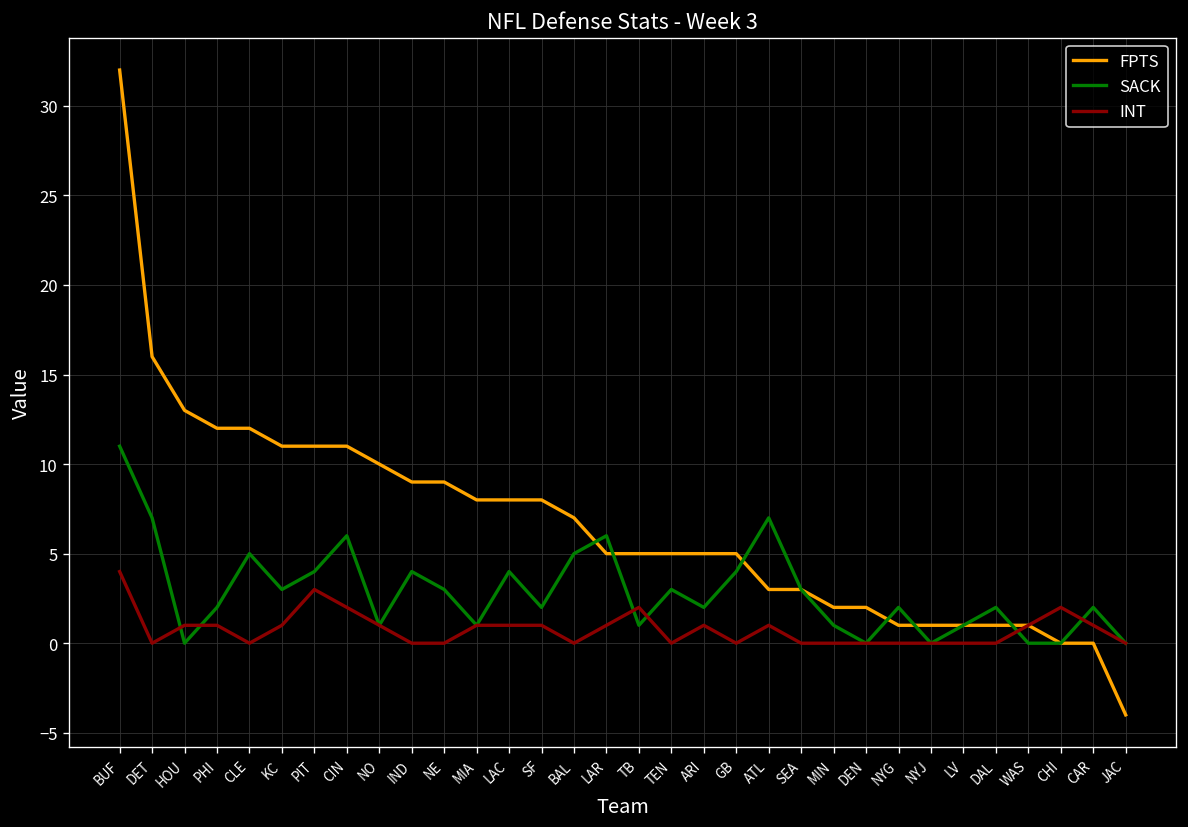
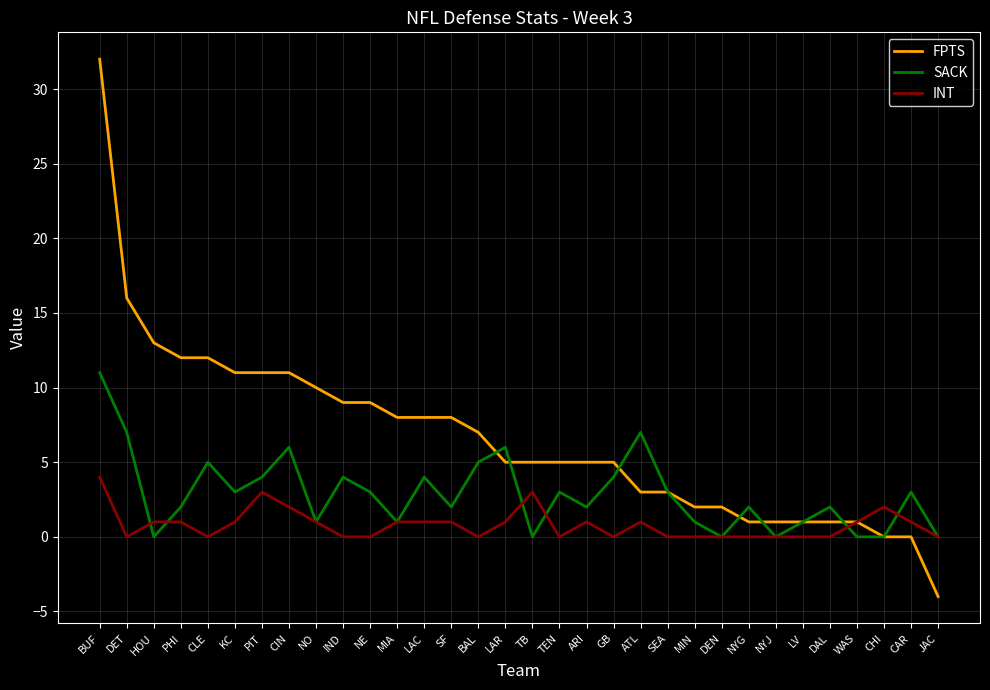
  {
    "FPTS": {
      "BUF": 32,
      "DET": 16,
      "HOU": 13,
      "PHI": 12,
      "CLE": 12,
      "KC": 11,
      "PIT": 11,
      "CIN": 11,
      "NO": 10,
      "IND": 9,
      "NE": 9,
      "MIA": 8,
      "LAC": 8,
      "SF": 8,
      "BAL": 7,
      "LAR": 5,
      "TB": 5,
      "TEN": 5,
      "ARI": 5,
      "GB": 5,
      "ATL": 3,
      "MIN": 2,
      "DEN": 2,
      "NYG": 1,
      "NYJ": 1,
      "DAL": 1,
      "CAR": 0,
      "JAC": -4
    },
    "SACK": {
      "BUF": 11,
      "DET": 7,
      "HOU": 0,
      "PHI": 2,
      "CLE": 5,
      "KC": 3,
      "PIT": 4,
      "CIN": 6,
      "IND": 4,
      "NE": 3,
      "LAC": 4,
      "SF": 2,
      "BAL": 5,
      "LAR": 6,
-     "TB": 1,
+     "TB": 0,
      "TEN": 3,
      "ARI": 2,
      "GB": 4,
      "ATL": 7,
      "MIN": 1,
      "NYG": 2,
      "DAL": 2,
      "WAS": 0,
-     "CAR": 2
+     "CAR": 3
    },
    "INT": {
      "BUF": 4,
      "DET": 0,
      "HOU": 1,
      "PHI": 1,
      "CLE": 0,
      "KC": 1,
      "PIT": 3,
      "CIN": 2,
      "IND": 0,
      "NE": 0,
      "LAC": 1,
      "SF": 1,
      "BAL": 0,
      "LAR": 1,
-     "TB": 2,
+     "TB": 3,
      "TEN": 0,
      "ARI": 1,
      "GB": 0,
      "ATL": 1,
      "SEA": 0,
      "MIN": 0,
      "NYG": 0,
      "LV": 0,
      "DAL": 0,
      "CHI": 2,
      "CAR": 1
    }
  }
